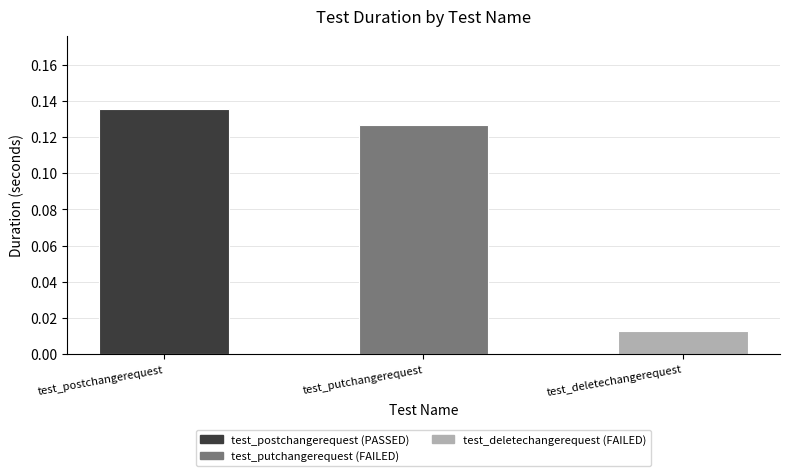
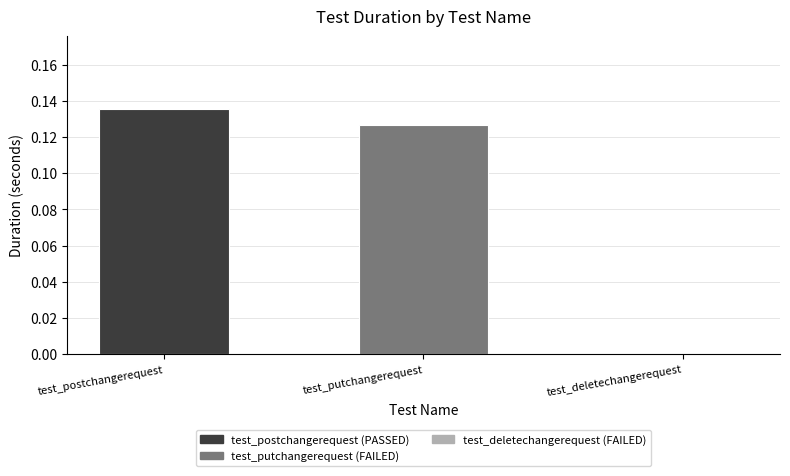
  {
    "test_postchangerequest": 0.135,
    "test_putchangerequest": 0.126,
-   "test_deletechangerequest": 0.013
+   "test_deletechangerequest": 0.000
  }
